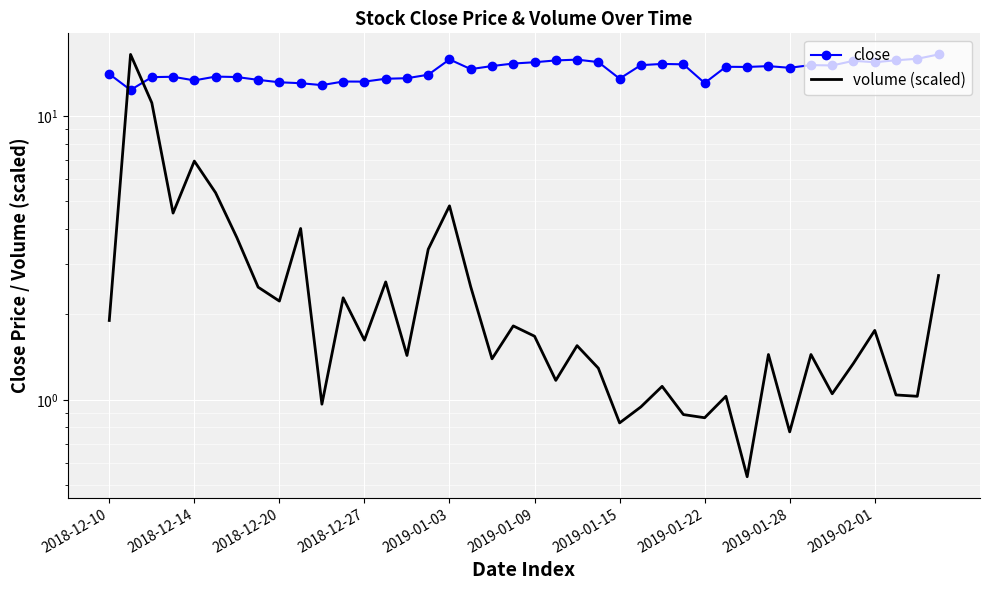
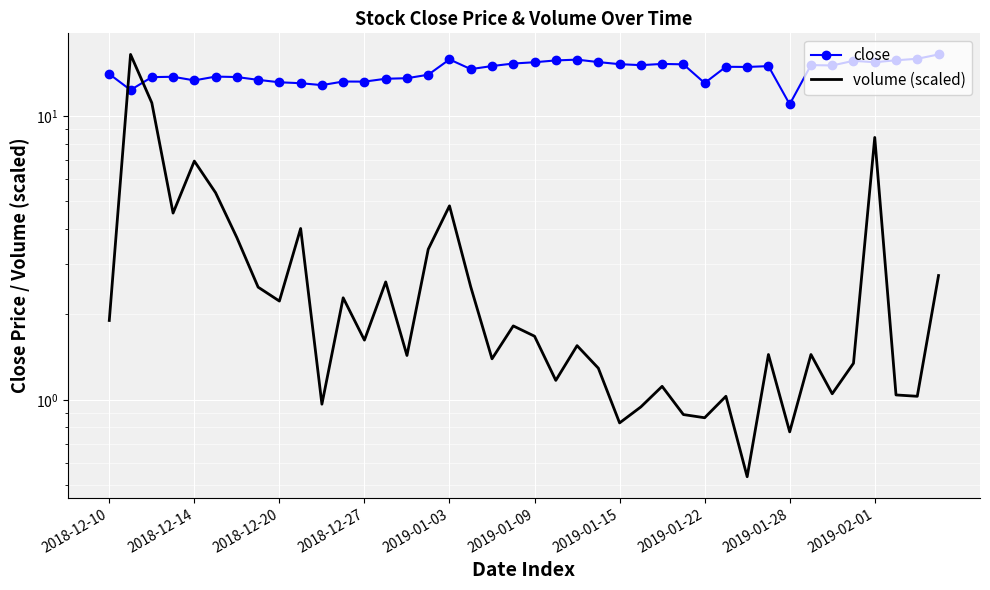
  {
    "close": {
      "2018-12-10": 14,
      "2018-12-14": 13,
      "2018-12-20": 13,
      "2018-12-27": 13,
      "2019-01-03": 16,
      "2019-01-09": 15,
-     "2019-01-15": 14,
+     "2019-01-15": 15,
      "2019-01-22": 13,
-     "2019-01-28": 15
+     "2019-01-28": 11.0
    },
    "volume (scaled)": {
      "2018-12-10": 1.9,
      "2018-12-14": 6.9,
      "2018-12-20": 2.2,
      "2018-12-27": 1.6,
      "2019-01-03": 4.8,
      "2019-01-09": 1.7,
      "2019-01-15": 0.83,
      "2019-01-22": 0.86,
      "2019-01-28": 0.77,
-     "2019-02-01": 1.8
+     "2019-02-01": 8.4
    }
  }
